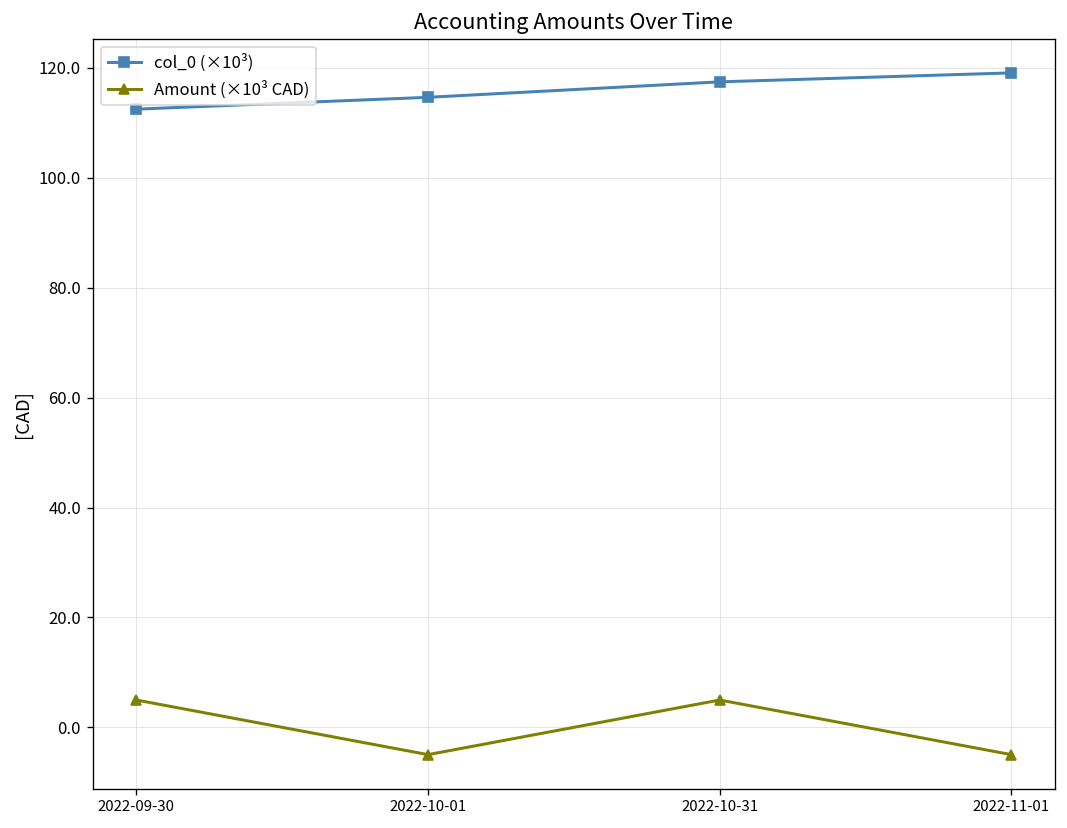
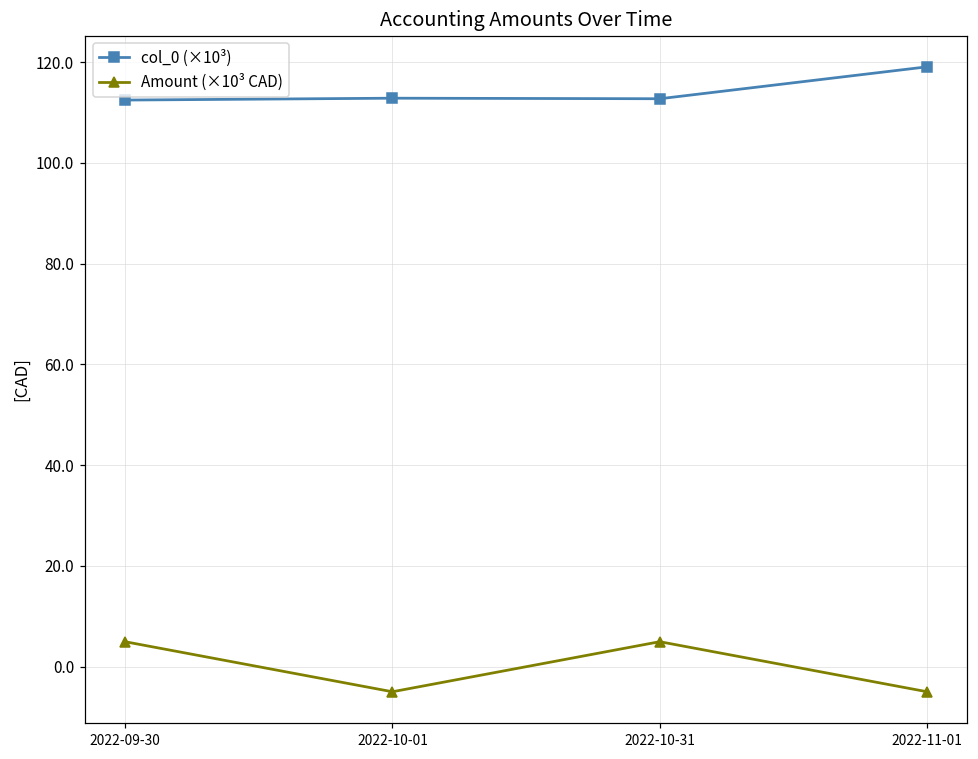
  {
    "col_0 (×10³)": {
      "2022-09-30": 112,
-     "2022-10-01": 115,
-     "2022-10-31": 117,
+     "2022-10-01": 113,
+     "2022-10-31": 113,
      "2022-11-01": 119
    },
    "Amount (×10³ CAD)": {
      "2022-09-30": 5,
      "2022-10-01": -5,
      "2022-10-31": 5,
      "2022-11-01": -5
    }
  }
